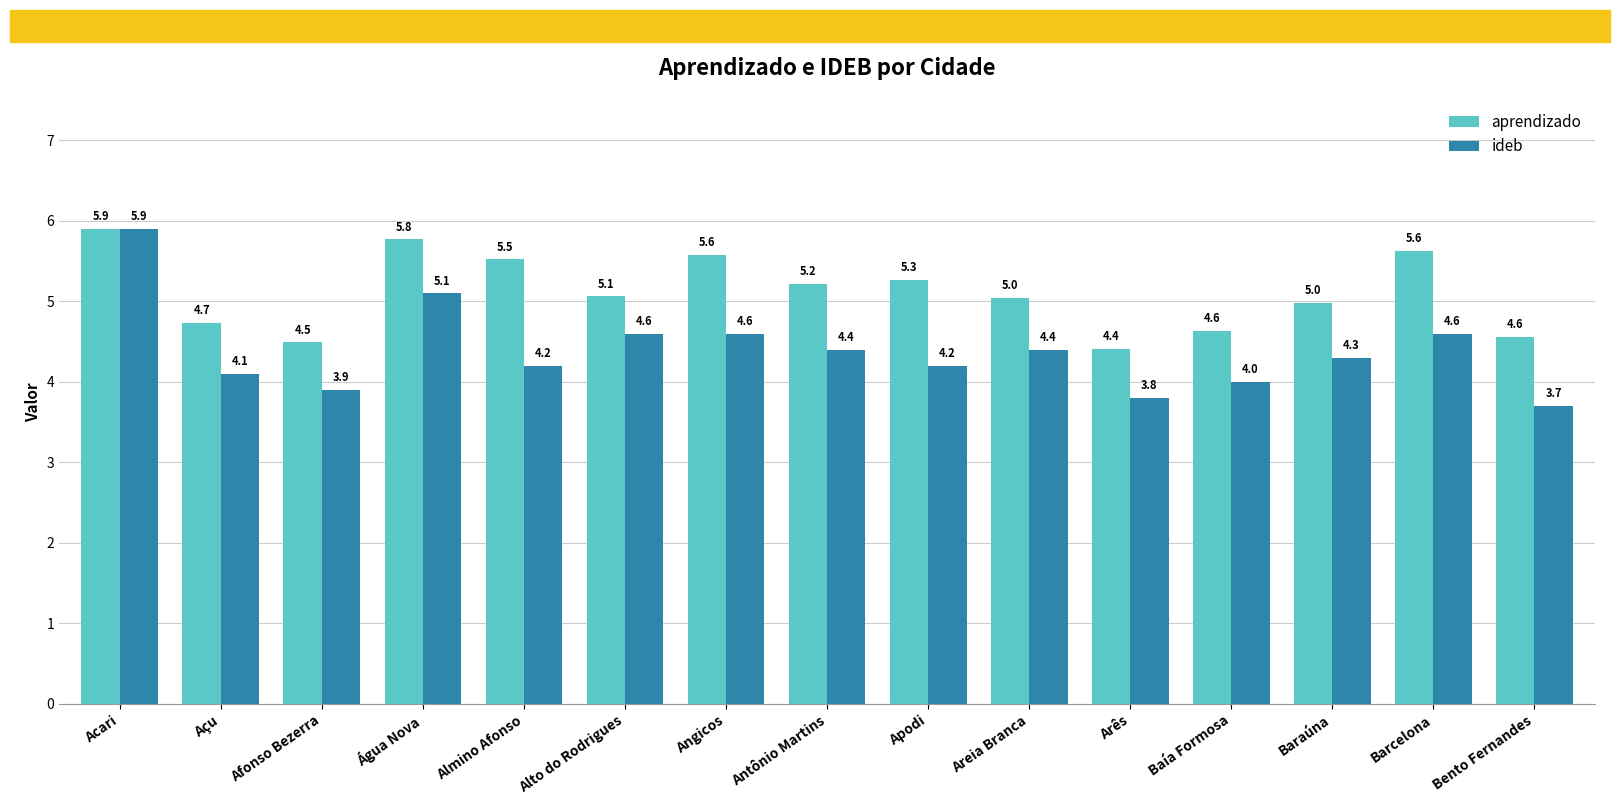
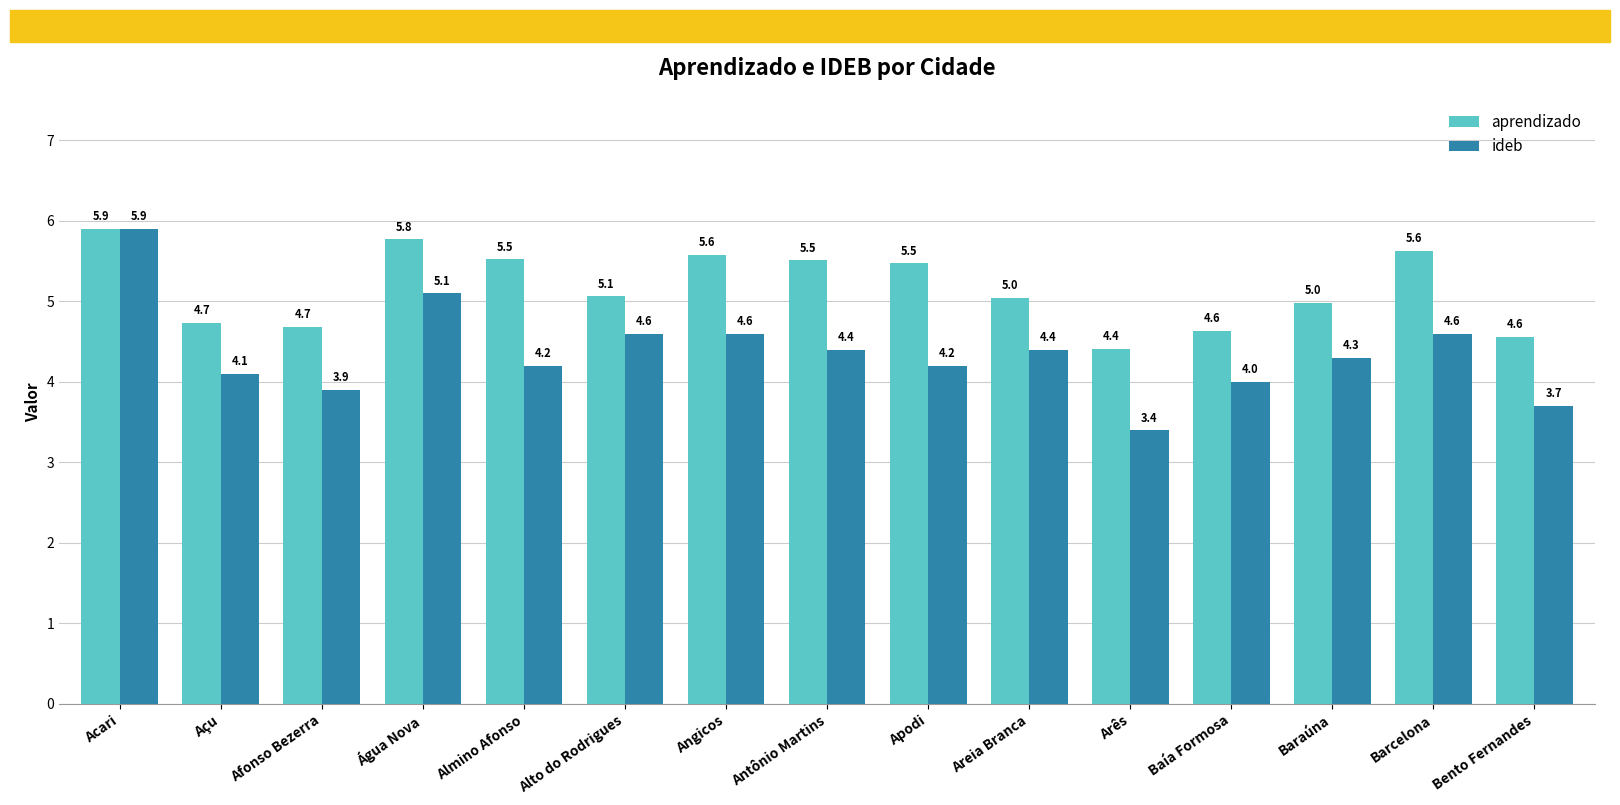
  {
    "aprendizado": {
      "Acari": 5.9,
      "Açu": 4.7,
-     "Afonso Bezerra": 4.5,
+     "Afonso Bezerra": 4.7,
      "Água Nova": 5.8,
      "Almino Afonso": 5.5,
      "Alto do Rodrigues": 5.1,
      "Angicos": 5.6,
-     "Antônio Martins": 5.2,
-     "Apodi": 5.3,
+     "Antônio Martins": 5.5,
+     "Apodi": 5.5,
      "Areia Branca": 5.0,
      "Arês": 4.4,
      "Baía Formosa": 4.6,
      "Baraúna": 5.0,
      "Barcelona": 5.6,
      "Bento Fernandes": 4.6
    },
    "ideb": {
      "Acari": 5.9,
      "Açu": 4.1,
      "Afonso Bezerra": 3.9,
      "Água Nova": 5.1,
      "Almino Afonso": 4.2,
      "Alto do Rodrigues": 4.6,
      "Angicos": 4.6,
      "Antônio Martins": 4.4,
      "Apodi": 4.2,
      "Areia Branca": 4.4,
-     "Arês": 3.8,
+     "Arês": 3.4,
      "Baía Formosa": 4.0,
      "Baraúna": 4.3,
      "Barcelona": 4.6,
      "Bento Fernandes": 3.7
    }
  }
